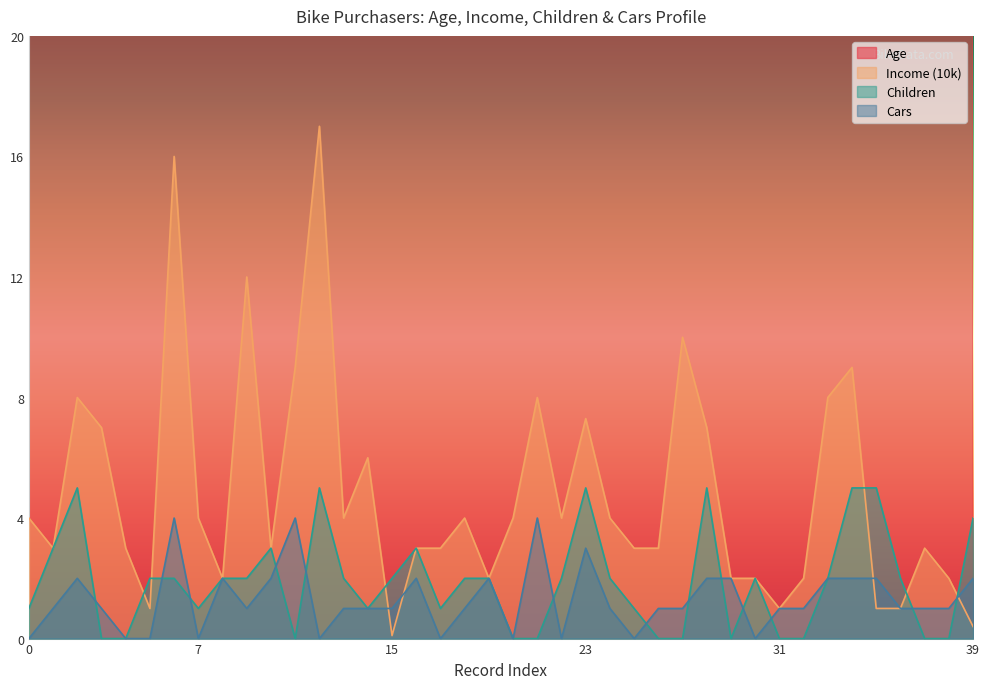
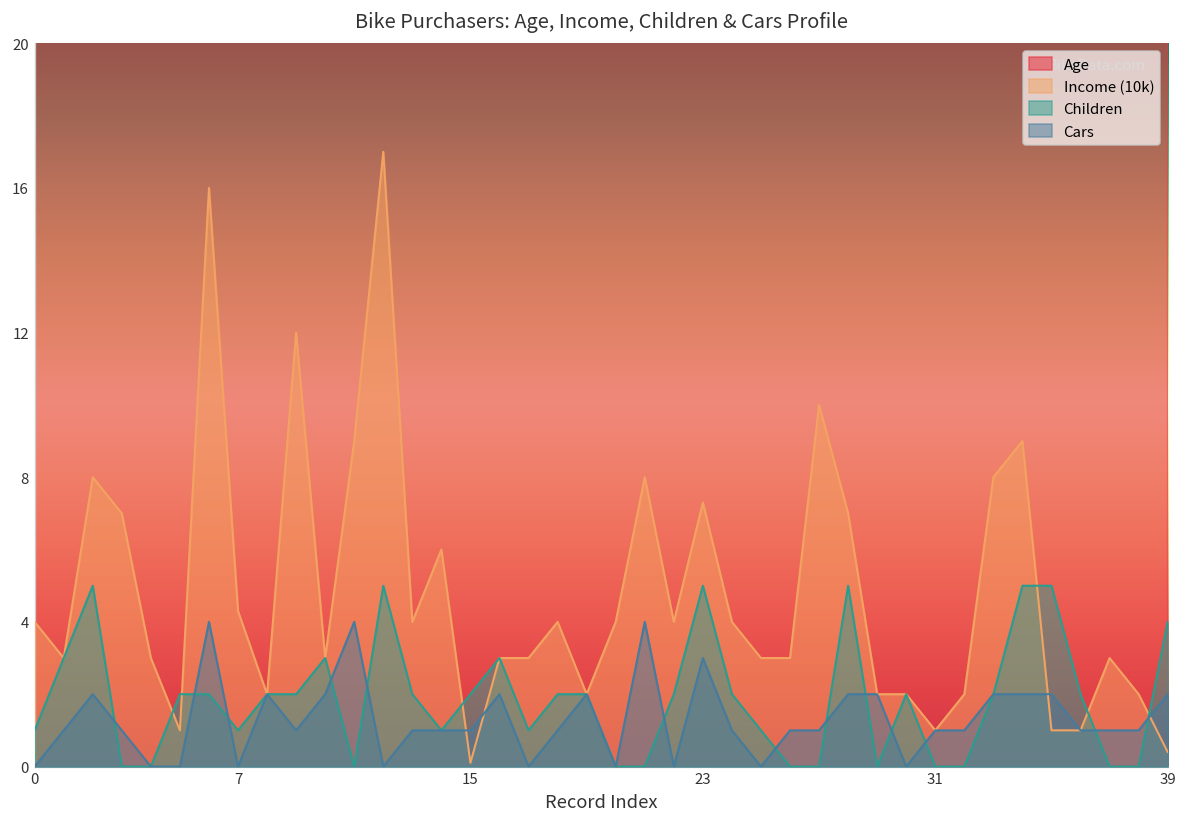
  {
    "Income (10k)": {
      "0": 4.0,
-     "7": 4.0,
+     "7": 4.3,
      "15": 0.1,
      "23": 7.3,
      "39": 0.4
    }
  }
